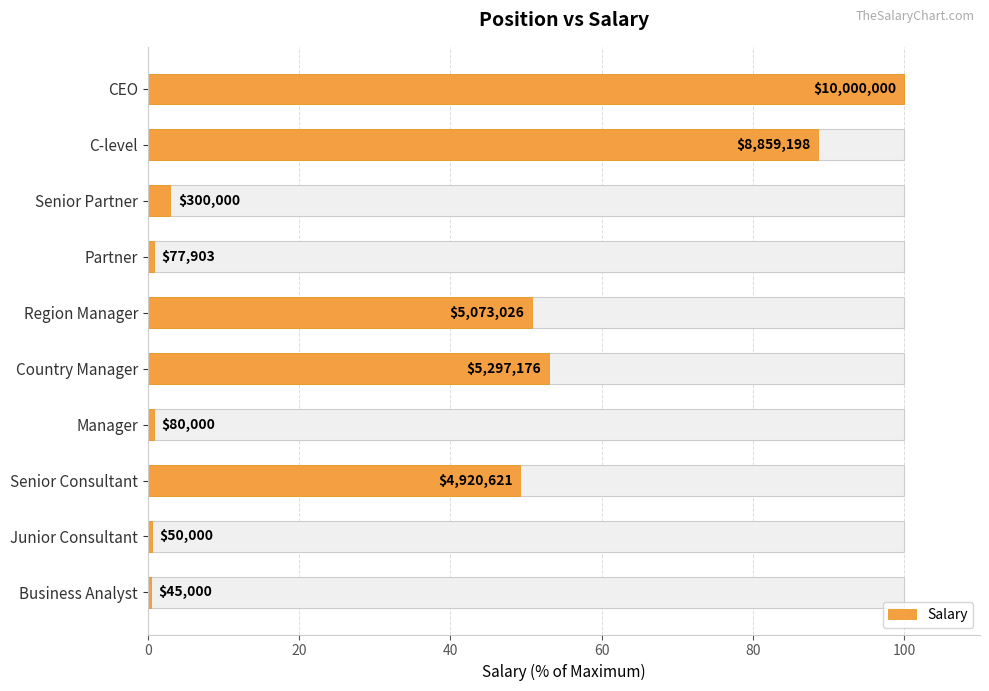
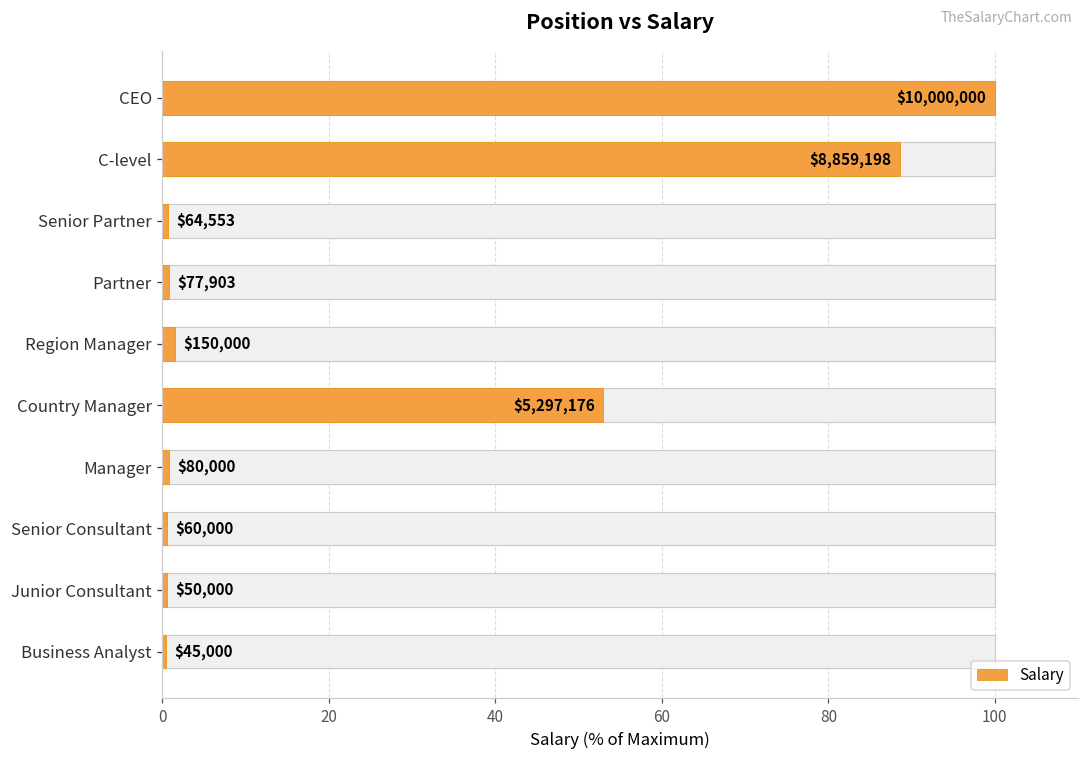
  {
    "Salary": {
-     "Senior Partner": "$300,000",
-     "Region Manager": "$5,073,026",
-     "Senior Consultant": "$4,920,621"
+     "Senior Partner": "$64,553",
+     "Region Manager": "$150,000",
+     "Senior Consultant": "$60,000"
    }
  }
